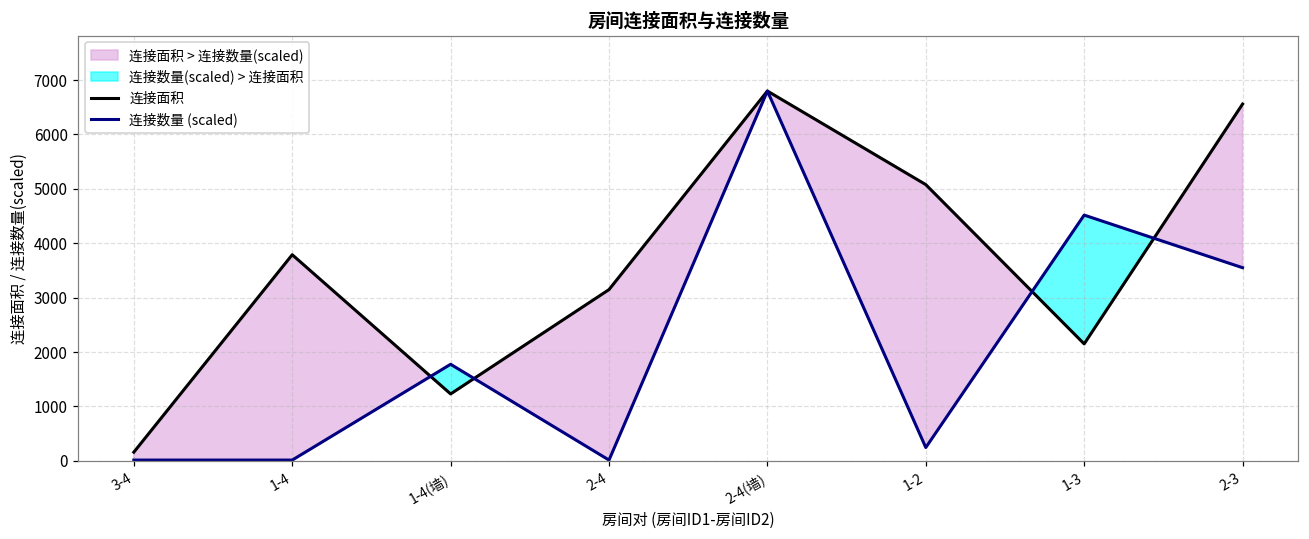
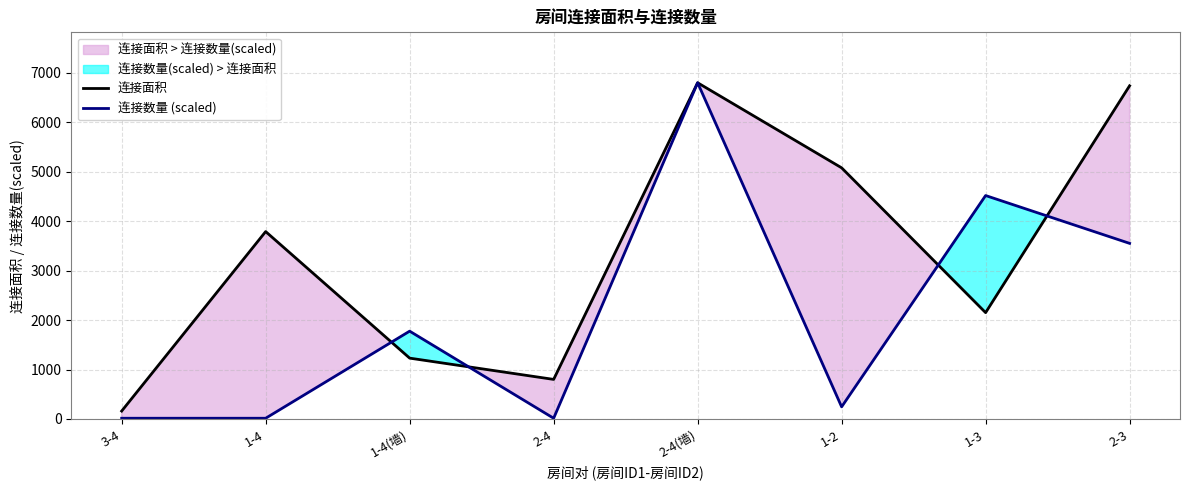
  {
    "连接面积": {
      "3-4": 200,
      "1-4": 3800,
      "1-4(墙)": 1200,
-     "2-4": 3100,
+     "2-4": 800,
      "1-2": 5100,
      "1-3": 2200,
-     "2-3": 6600
+     "2-3": 6700
    },
    "连接数量 (scaled)": {
      "3-4": 0,
      "1-4": 0,
      "1-4(墙)": 1800,
      "2-4": 0,
      "1-2": 200,
      "1-3": 4500,
      "2-3": 3600
    }
  }
